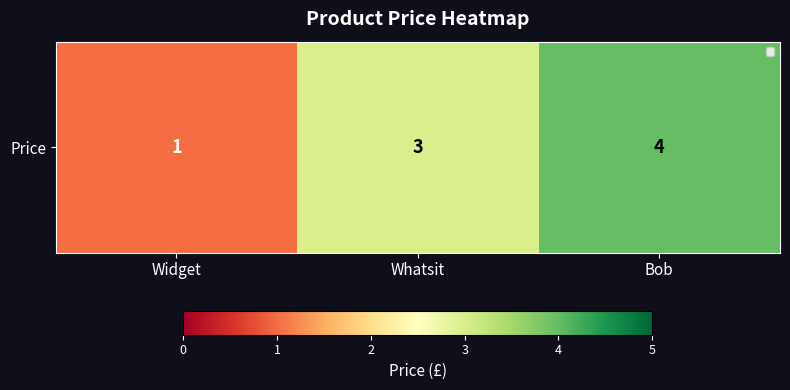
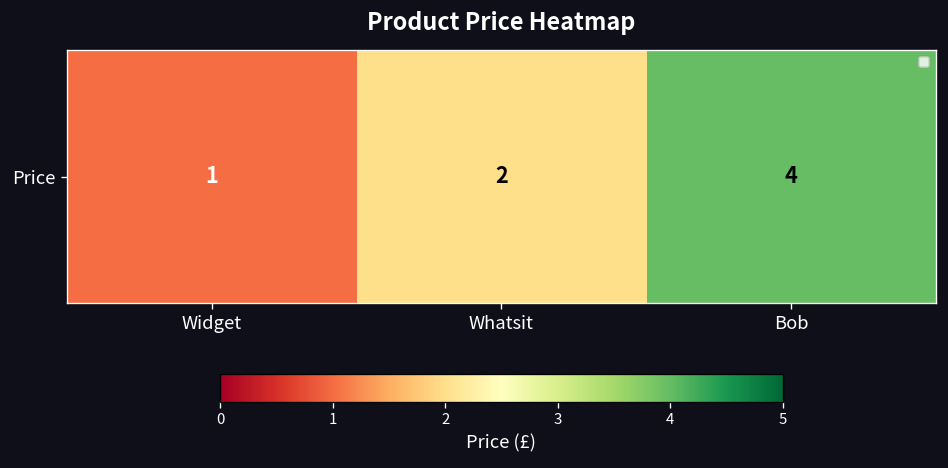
  {
    "Price": {
      "Widget": 1,
-     "Whatsit": 3,
+     "Whatsit": 2,
      "Bob": 4
    }
  }
